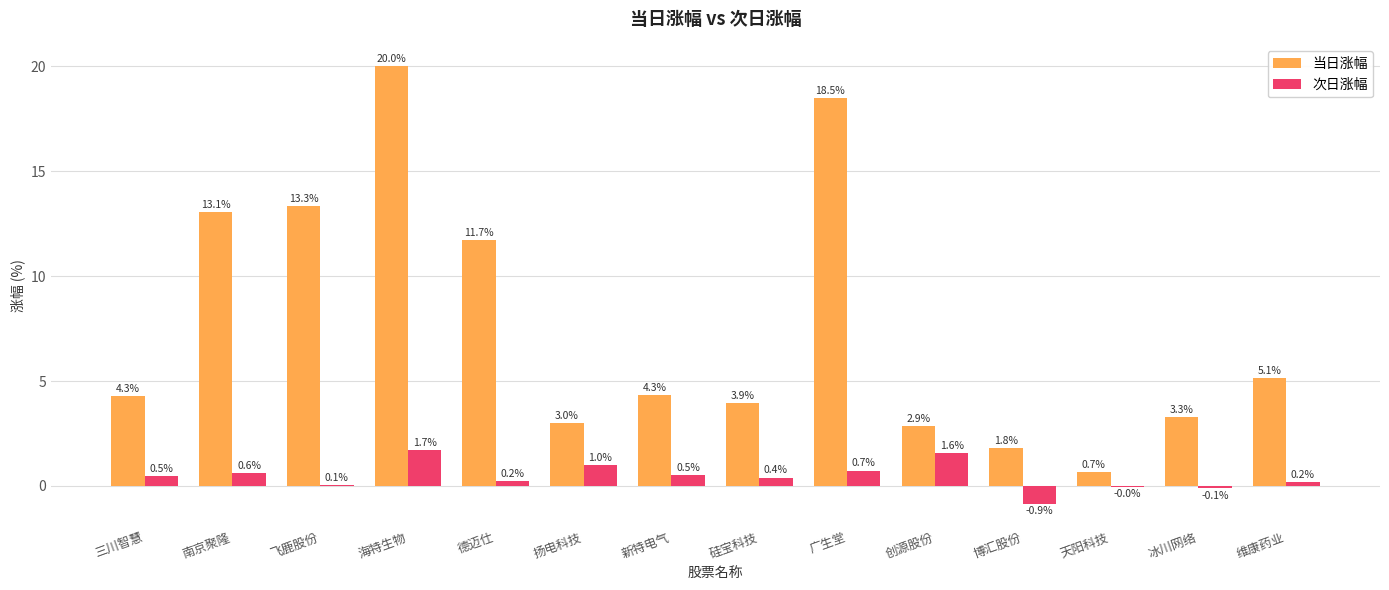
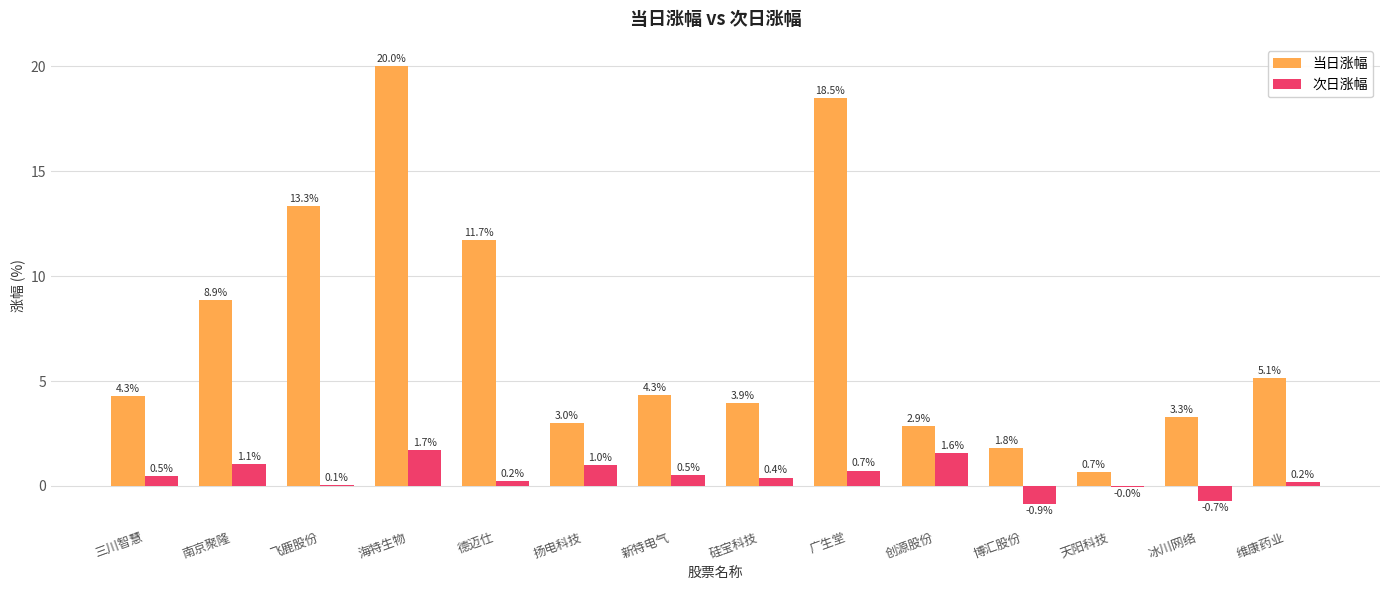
  {
    "当日涨幅": {
      "三川智慧": "4.3%",
-     "南京聚隆": "13.1%",
+     "南京聚隆": "8.9%",
      "飞鹿股份": "13.3%",
      "海特生物": "20.0%",
      "德迈仕": "11.7%",
      "扬电科技": "3.0%",
      "新特电气": "4.3%",
      "硅宝科技": "3.9%",
      "广生堂": "18.5%",
      "创源股份": "2.9%",
      "博汇股份": "1.8%",
      "天阳科技": "0.7%",
      "冰川网络": "3.3%",
      "维康药业": "5.1%"
    },
    "次日涨幅": {
      "三川智慧": "0.5%",
-     "南京聚隆": "0.6%",
+     "南京聚隆": "1.1%",
      "飞鹿股份": "0.1%",
      "海特生物": "1.7%",
      "德迈仕": "0.2%",
      "扬电科技": "1.0%",
      "新特电气": "0.5%",
      "硅宝科技": "0.4%",
      "广生堂": "0.7%",
      "创源股份": "1.6%",
      "博汇股份": "-0.9%",
      "天阳科技": "-0.0%",
-     "冰川网络": "-0.1%",
+     "冰川网络": "-0.7%",
      "维康药业": "0.2%"
    }
  }
